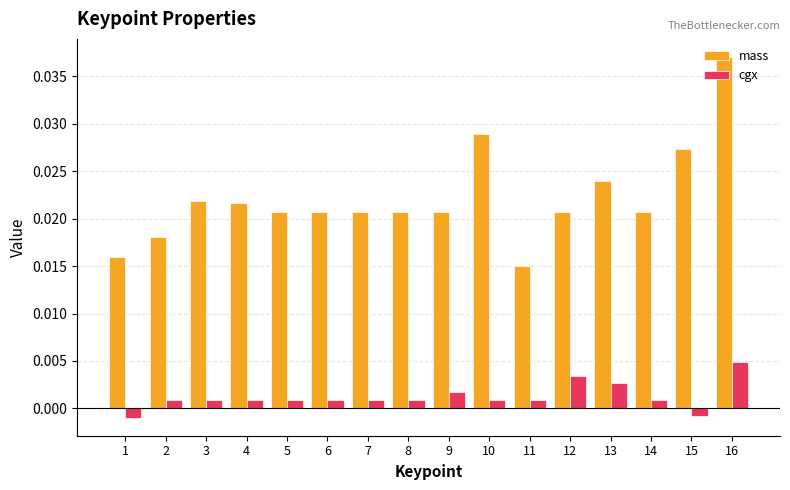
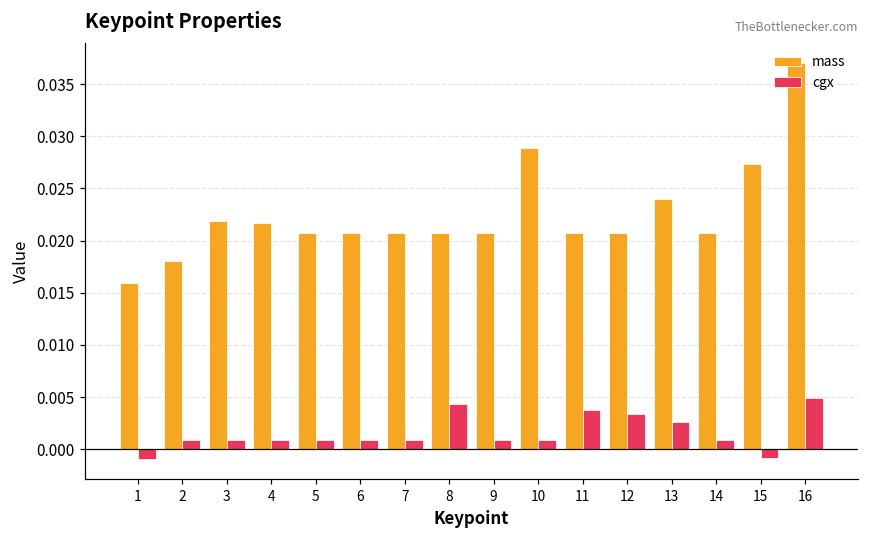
  {
    "mass": {
      "1": 0.016,
      "2": 0.018,
      "3": 0.022,
      "4": 0.022,
      "5": 0.021,
      "6": 0.021,
      "7": 0.021,
      "8": 0.021,
      "9": 0.021,
      "10": 0.029,
-     "11": 0.015,
+     "11": 0.021,
      "12": 0.021,
      "13": 0.024,
      "14": 0.021,
      "15": 0.027,
      "16": 0.037
    },
    "cgx": {
      "1": -0.001,
      "2": 0.001,
      "3": 0.001,
      "4": 0.001,
      "5": 0.001,
      "6": 0.001,
      "7": 0.001,
-     "8": 0.001,
-     "9": 0.002,
+     "8": 0.004,
+     "9": 0.001,
      "10": 0.001,
-     "11": 0.001,
+     "11": 0.004,
      "12": 0.003,
      "13": 0.003,
      "14": 0.001,
      "15": -0.001,
      "16": 0.005
    }
  }
